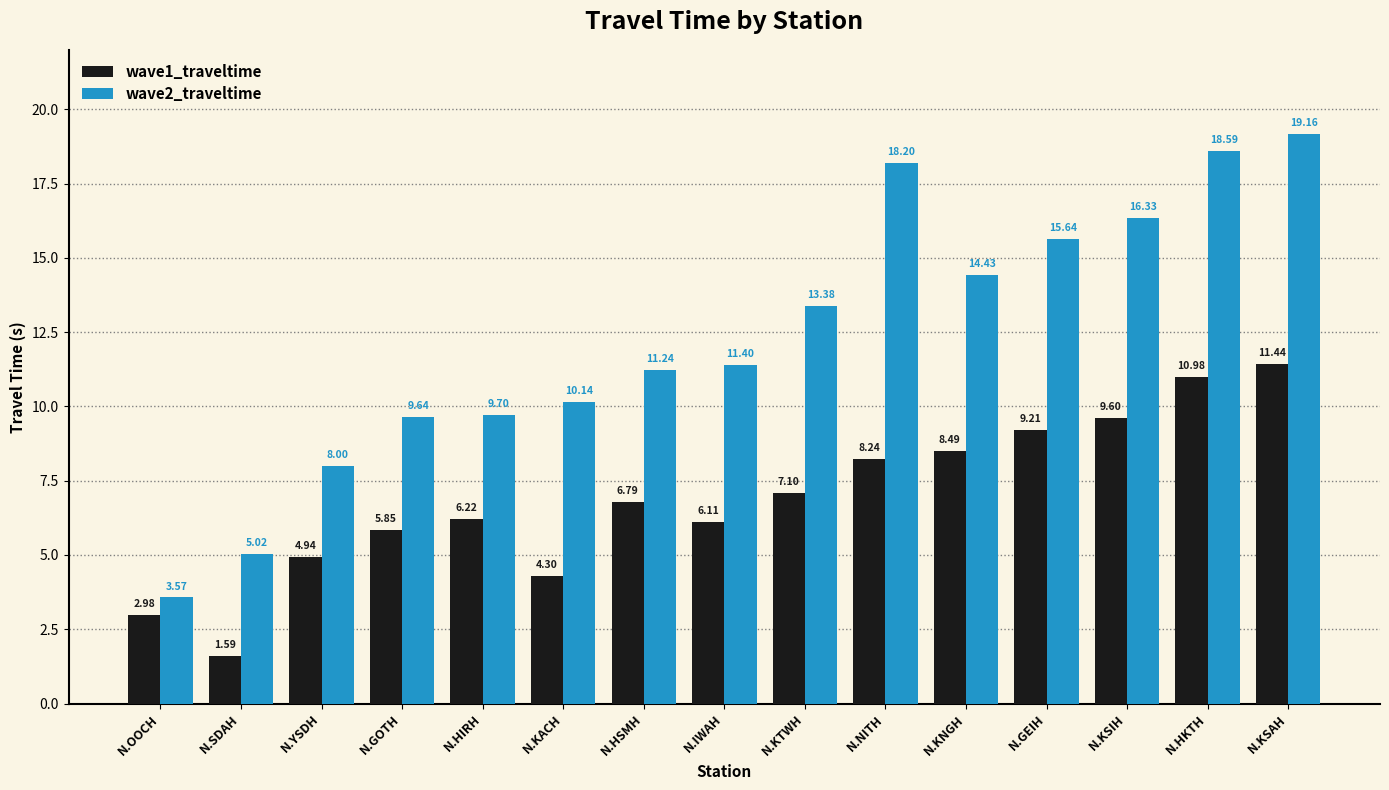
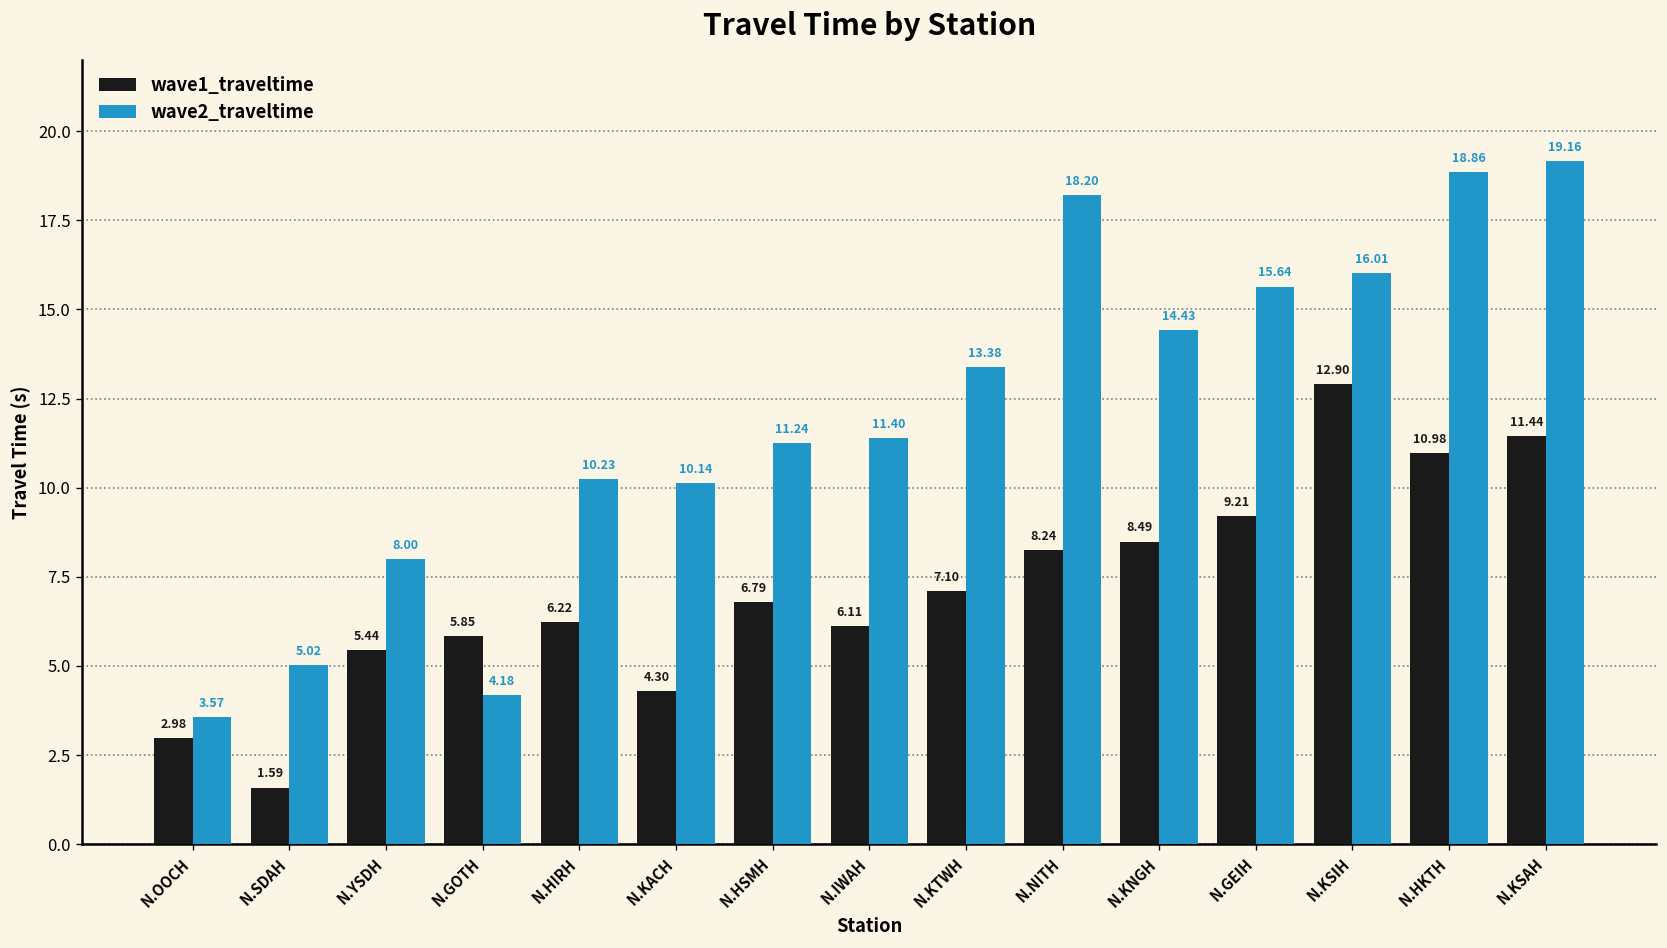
  {
    "wave1_traveltime": {
      "N.OOCH": 2.98,
      "N.SDAH": 1.59,
-     "N.YSDH": 4.94,
+     "N.YSDH": 5.44,
      "N.GOTH": 5.85,
      "N.HIRH": 6.22,
      "N.KACH": 4.30,
      "N.HSMH": 6.79,
      "N.IWAH": 6.11,
      "N.KTWH": 7.10,
      "N.NITH": 8.24,
      "N.KNGH": 8.49,
      "N.GEIH": 9.21,
-     "N.KSIH": 9.60,
+     "N.KSIH": 12.90,
      "N.HKTH": 10.98,
      "N.KSAH": 11.44
    },
    "wave2_traveltime": {
      "N.OOCH": 3.57,
      "N.SDAH": 5.02,
      "N.YSDH": 8.00,
-     "N.GOTH": 9.64,
-     "N.HIRH": 9.70,
+     "N.GOTH": 4.18,
+     "N.HIRH": 10.23,
      "N.KACH": 10.14,
      "N.HSMH": 11.24,
      "N.IWAH": 11.40,
      "N.KTWH": 13.38,
      "N.NITH": 18.20,
      "N.KNGH": 14.43,
      "N.GEIH": 15.64,
-     "N.KSIH": 16.33,
-     "N.HKTH": 18.59,
+     "N.KSIH": 16.01,
+     "N.HKTH": 18.86,
      "N.KSAH": 19.16
    }
  }
